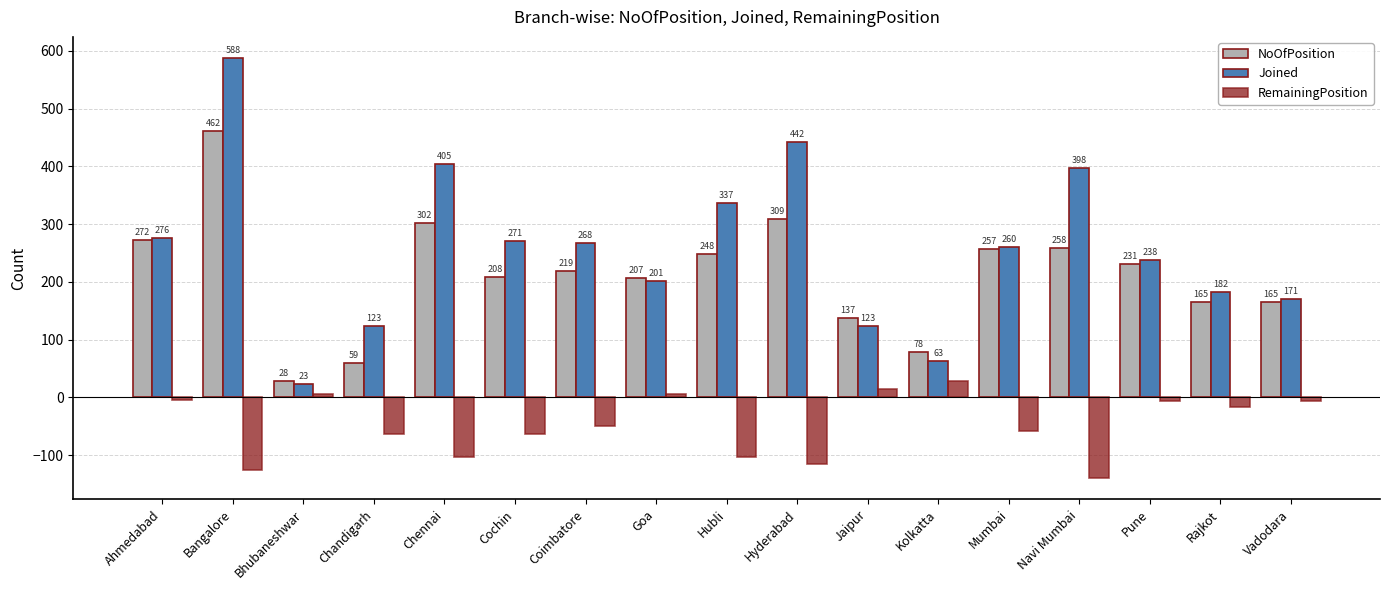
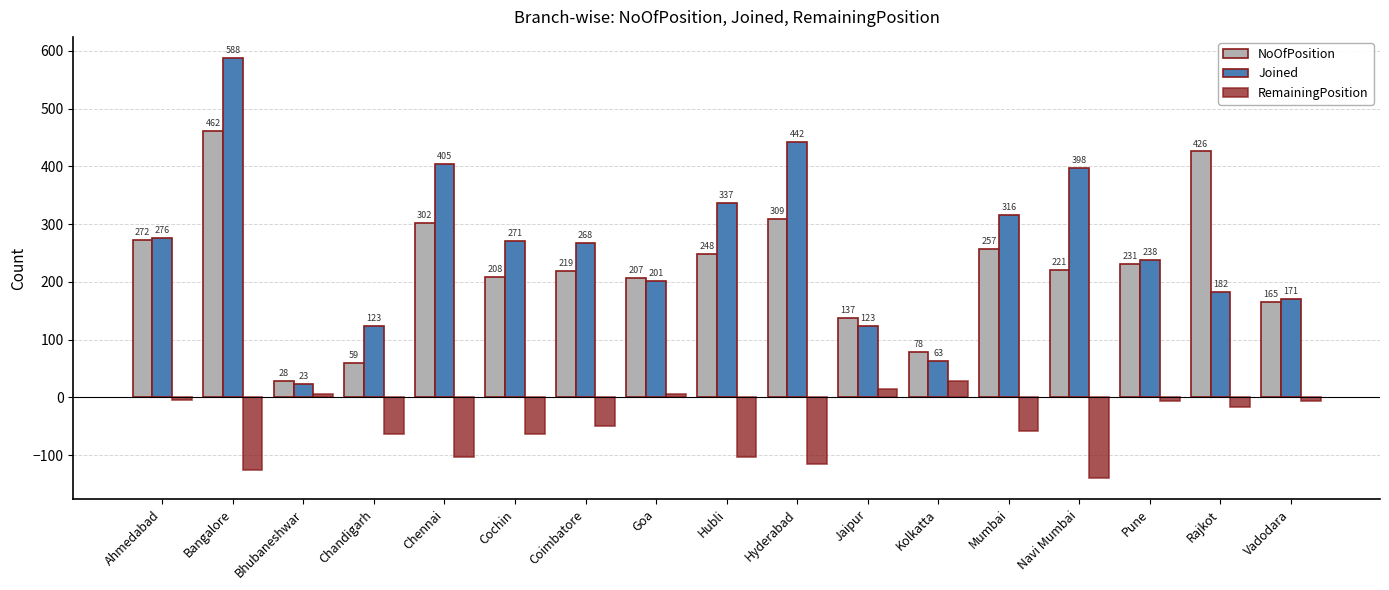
  {
    "NoOfPosition": {
      "Ahmedabad": 272,
      "Bangalore": 462,
      "Bhubaneshwar": 28,
      "Chandigarh": 59,
      "Chennai": 302,
      "Cochin": 208,
      "Coimbatore": 219,
      "Goa": 207,
      "Hubli": 248,
      "Hyderabad": 309,
      "Jaipur": 137,
      "Kolkatta": 78,
      "Mumbai": 257,
-     "Navi Mumbai": 258,
+     "Navi Mumbai": 221,
      "Pune": 231,
-     "Rajkot": 165,
+     "Rajkot": 426,
      "Vadodara": 165
    },
    "Joined": {
      "Ahmedabad": 276,
      "Bangalore": 588,
      "Bhubaneshwar": 23,
      "Chandigarh": 123,
      "Chennai": 405,
      "Cochin": 271,
      "Coimbatore": 268,
      "Goa": 201,
      "Hubli": 337,
      "Hyderabad": 442,
      "Jaipur": 123,
      "Kolkatta": 63,
-     "Mumbai": 260,
+     "Mumbai": 316,
      "Navi Mumbai": 398,
      "Pune": 238,
      "Rajkot": 182,
      "Vadodara": 171
    },
    "RemainingPosition": {
      "Bangalore": -130,
      "Bhubaneshwar": 10,
      "Chandigarh": -60,
      "Chennai": -100,
      "Cochin": -60,
      "Coimbatore": -50,
      "Goa": 10,
      "Hubli": -100,
      "Hyderabad": -120,
      "Jaipur": 10,
      "Kolkatta": 30,
      "Mumbai": -60,
      "Navi Mumbai": -140,
      "Pune": -10,
      "Rajkot": -20,
      "Vadodara": -10
    }
  }
